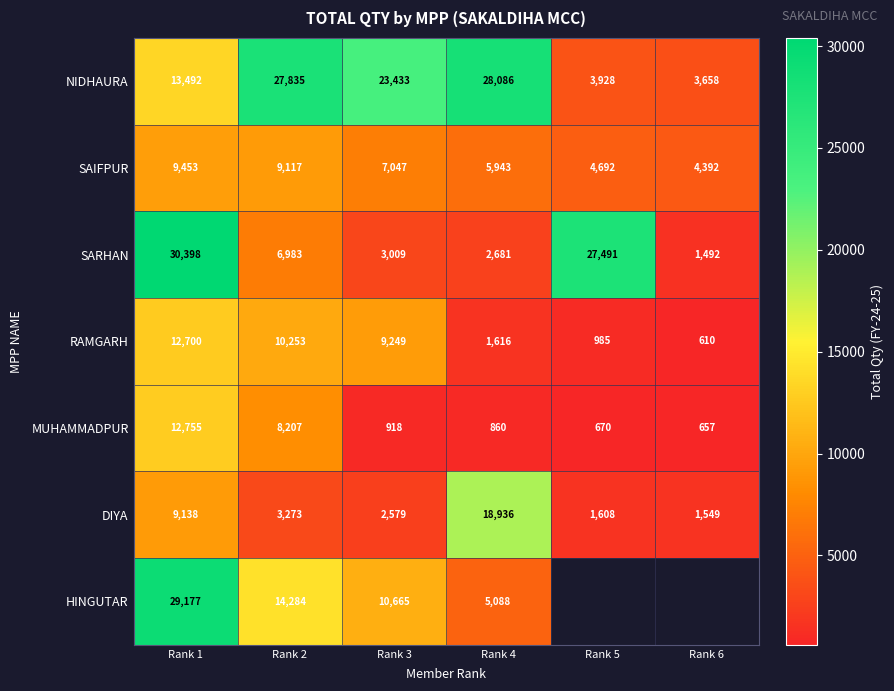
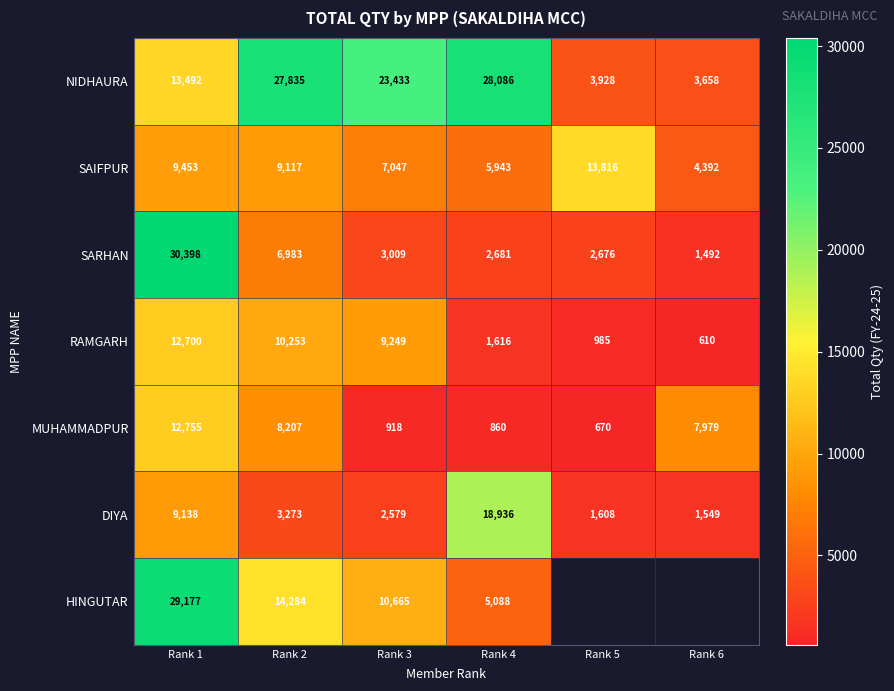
  {
    "NIDHAURA": {
      "Rank 1": "13,492",
      "Rank 2": "27,835",
      "Rank 3": "23,433",
      "Rank 4": "28,086",
      "Rank 5": "3,928",
      "Rank 6": "3,658"
    },
    "SAIFPUR": {
      "Rank 1": "9,453",
      "Rank 2": "9,117",
      "Rank 3": "7,047",
      "Rank 4": "5,943",
-     "Rank 5": "4,692",
+     "Rank 5": "13,816",
      "Rank 6": "4,392"
    },
    "SARHAN": {
      "Rank 1": "30,398",
      "Rank 2": "6,983",
      "Rank 3": "3,009",
      "Rank 4": "2,681",
-     "Rank 5": "27,491",
+     "Rank 5": "2,676",
      "Rank 6": "1,492"
    },
    "RAMGARH": {
      "Rank 1": "12,700",
      "Rank 2": "10,253",
      "Rank 3": "9,249",
      "Rank 4": "1,616",
      "Rank 5": "985",
      "Rank 6": "610"
    },
    "MUHAMMADPUR": {
      "Rank 1": "12,755",
      "Rank 2": "8,207",
      "Rank 3": "918",
      "Rank 4": "860",
      "Rank 5": "670",
-     "Rank 6": "657"
+     "Rank 6": "7,979"
    },
    "DIYA": {
      "Rank 1": "9,138",
      "Rank 2": "3,273",
      "Rank 3": "2,579",
      "Rank 4": "18,936",
      "Rank 5": "1,608",
      "Rank 6": "1,549"
    },
    "HINGUTAR": {
      "Rank 1": "29,177",
      "Rank 2": "14,284",
      "Rank 3": "10,665",
      "Rank 4": "5,088"
    }
  }
